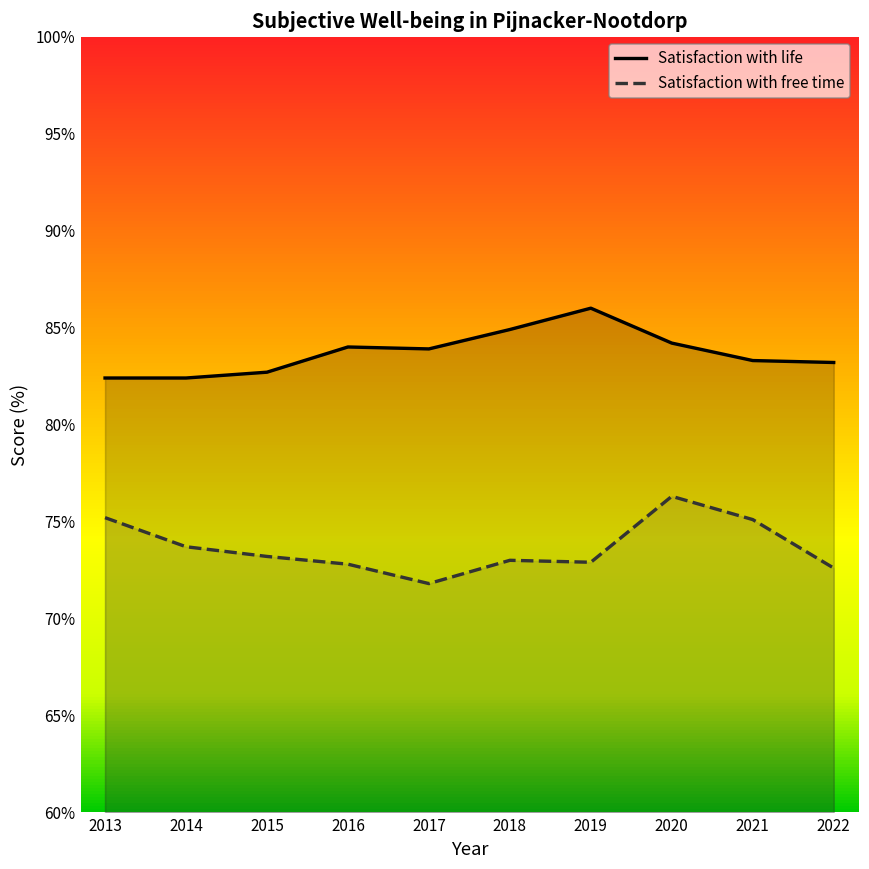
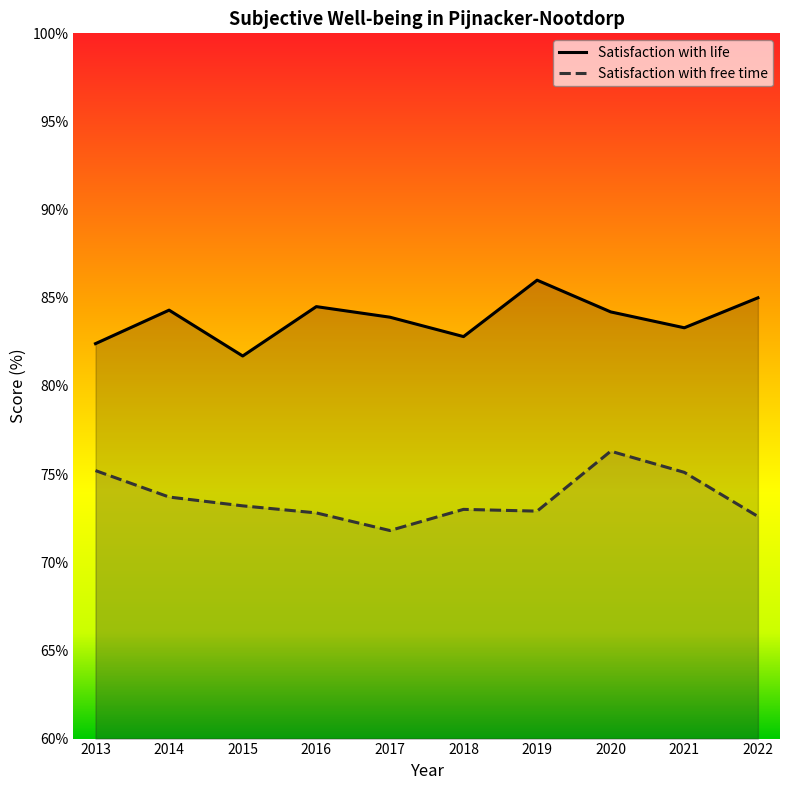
  {
    "Satisfaction with life": {
      "2013": "82.4%",
-     "2014": "82.4%",
-     "2015": "82.7%",
-     "2016": "84.0%",
+     "2014": "84.3%",
+     "2015": "81.7%",
+     "2016": "84.5%",
      "2017": "83.9%",
-     "2018": "84.9%",
+     "2018": "82.8%",
      "2019": "86.0%",
      "2020": "84.2%",
      "2021": "83.3%",
-     "2022": "83.2%"
+     "2022": "85.0%"
    },
    "Satisfaction with free time": {
      "2013": "75.2%",
      "2014": "73.7%",
      "2015": "73.2%",
      "2016": "72.8%",
      "2017": "71.8%",
      "2018": "73.0%",
      "2019": "72.9%",
      "2020": "76.3%",
      "2021": "75.1%",
      "2022": "72.6%"
    }
  }
